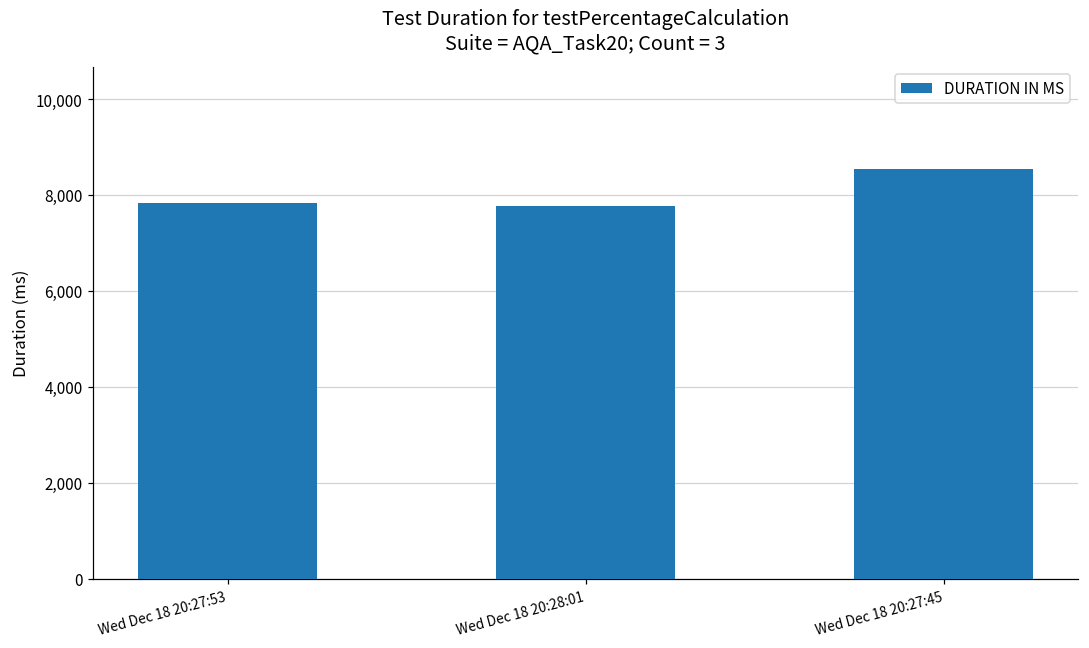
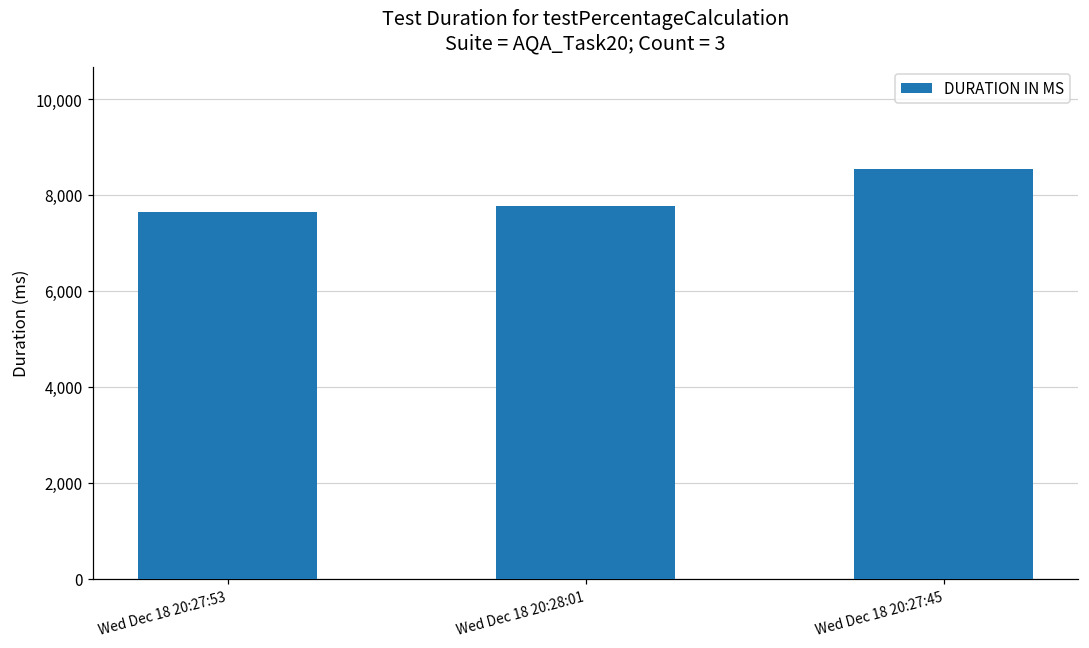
  {
-   "Wed Dec 18 20:27:53": "7,800",
+   "Wed Dec 18 20:27:53": "7,600",
    "Wed Dec 18 20:28:01": "7,800",
    "Wed Dec 18 20:27:45": "8,500"
  }
